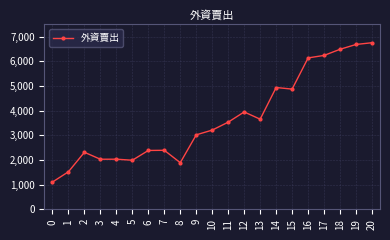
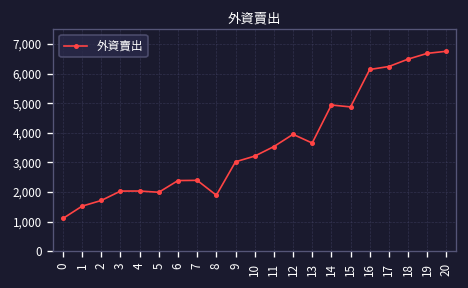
  {
    "0": "1,100",
    "1": "1,500",
-   "2": "2,300",
+   "2": "1,700",
    "3": "2,000",
    "4": "2,000",
    "5": "2,000",
    "6": "2,400",
    "7": "2,400",
    "8": "1,900",
    "9": "3,000",
    "10": "3,200",
    "11": "3,500",
    "12": "3,900",
    "13": "3,700",
    "14": "4,900",
    "15": "4,900",
    "16": "6,100",
    "17": "6,200",
    "18": "6,500",
    "19": "6,700",
    "20": "6,800"
  }
